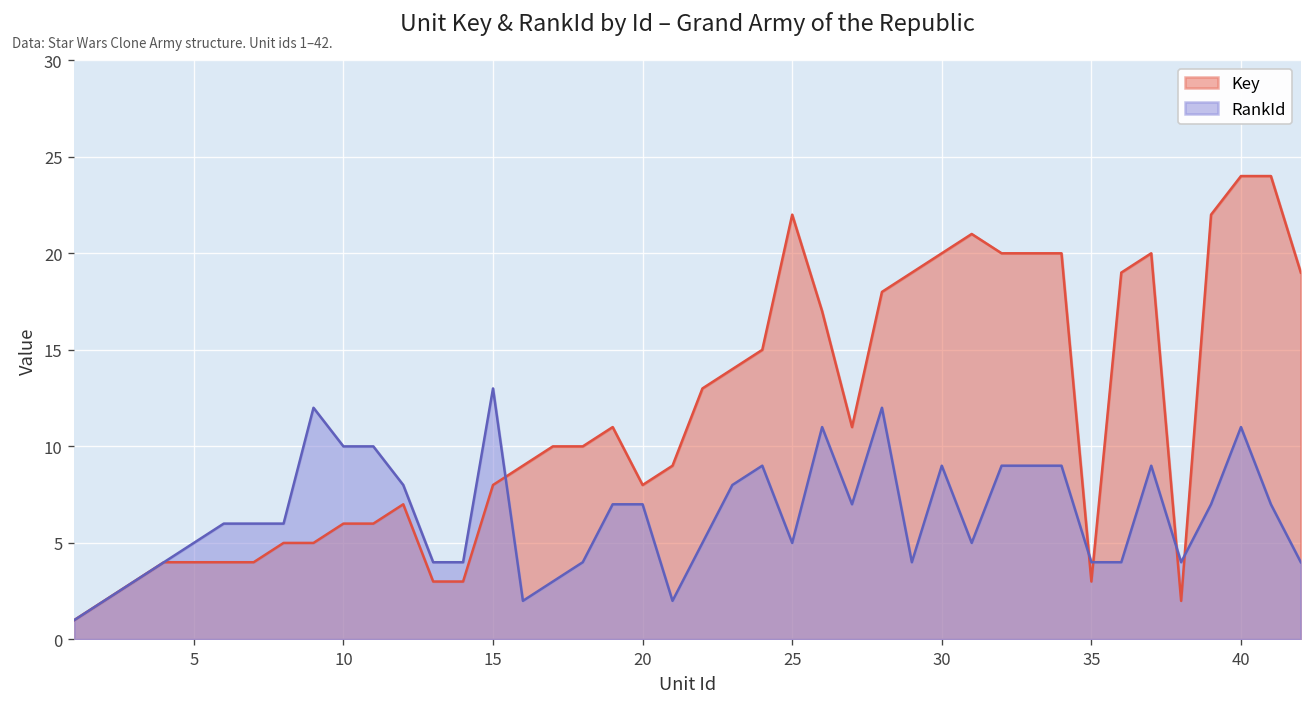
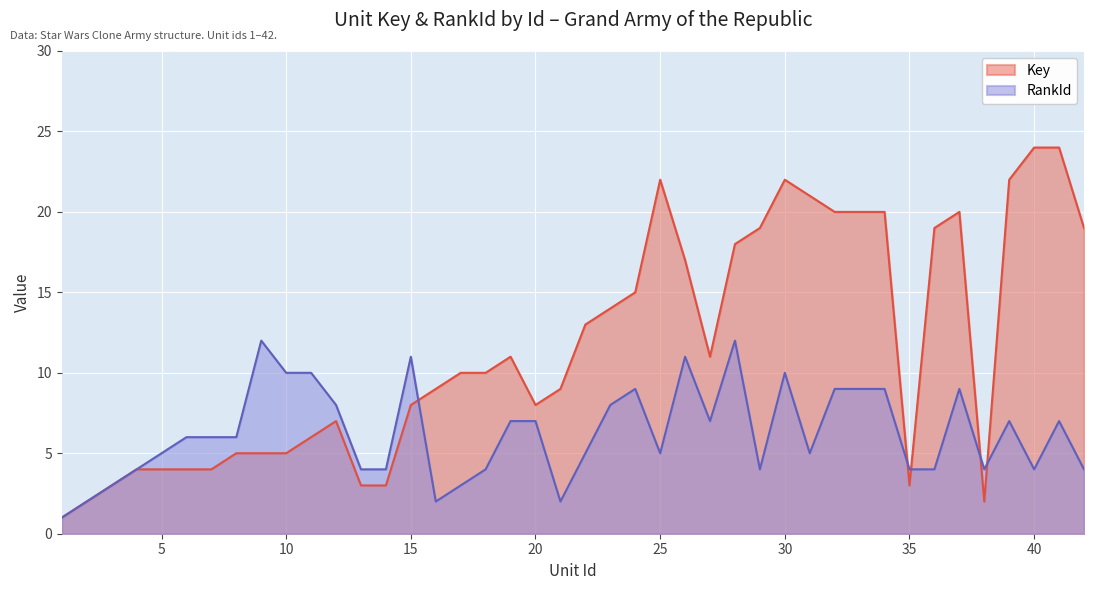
  {
    "Key": {
      "5": 4,
-     "10": 6,
+     "10": 5,
      "15": 8,
      "20": 8,
      "25": 22,
-     "30": 20,
+     "30": 22,
      "35": 3,
      "40": 24
    },
    "RankId": {
      "5": 5,
      "10": 10,
-     "15": 13,
+     "15": 11,
      "20": 7,
      "25": 5,
-     "30": 9,
+     "30": 10,
      "35": 4,
-     "40": 11
+     "40": 4
    }
  }
